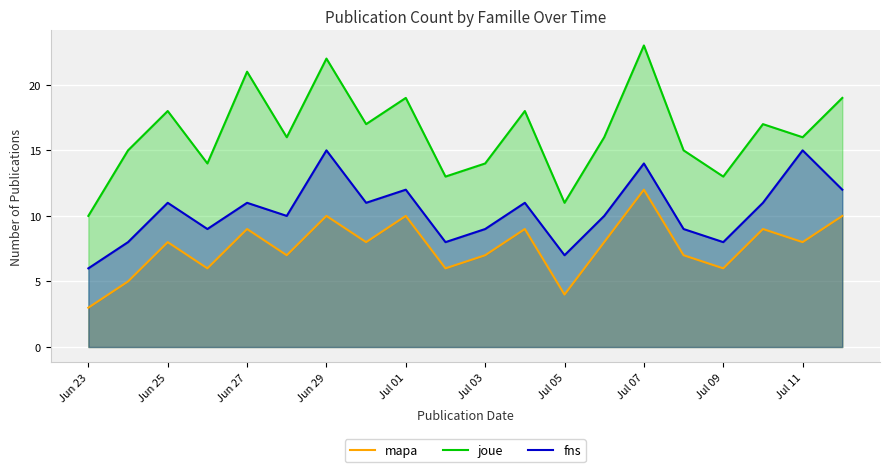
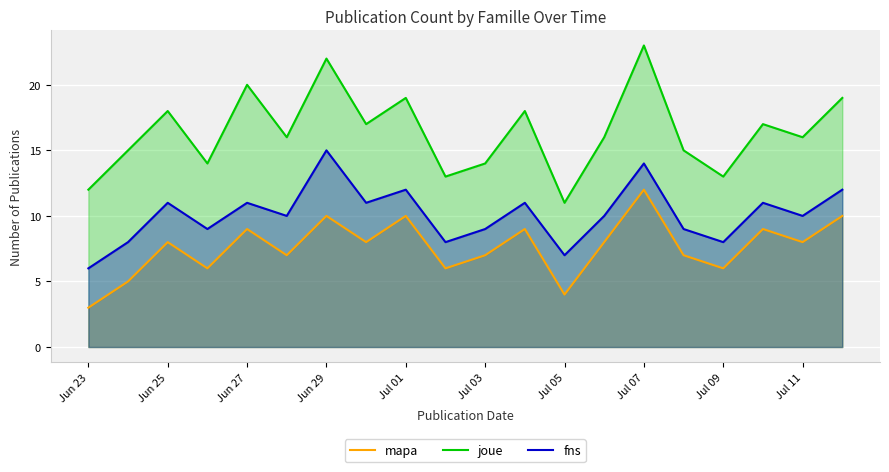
  {
    "mapa": {
      "Jun 23": 3,
      "Jun 25": 8,
      "Jun 27": 9,
      "Jun 29": 10,
      "Jul 01": 10,
      "Jul 03": 7,
      "Jul 05": 4,
      "Jul 07": 12,
      "Jul 09": 6,
      "Jul 11": 8
    },
    "joue": {
-     "Jun 23": 10,
+     "Jun 23": 12,
      "Jun 25": 18,
-     "Jun 27": 21,
+     "Jun 27": 20,
      "Jun 29": 22,
      "Jul 01": 19,
      "Jul 03": 14,
      "Jul 05": 11,
      "Jul 07": 23,
      "Jul 09": 13,
      "Jul 11": 16
    },
    "fns": {
      "Jun 23": 6,
      "Jun 25": 11,
      "Jun 27": 11,
      "Jun 29": 15,
      "Jul 01": 12,
      "Jul 03": 9,
      "Jul 05": 7,
      "Jul 07": 14,
      "Jul 09": 8,
-     "Jul 11": 15
+     "Jul 11": 10
    }
  }
